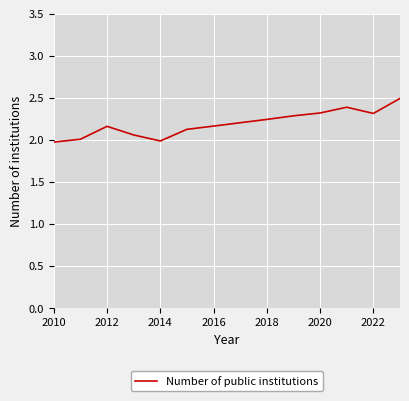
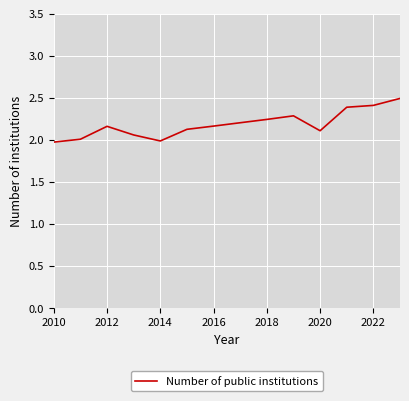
  {
    "2010": 2.0,
    "2012": 2.2,
    "2014": 2.0,
    "2016": 2.2,
    "2018": 2.2,
-   "2020": 2.3,
-   "2022": 2.3
+   "2020": 2.1,
+   "2022": 2.4
  }
